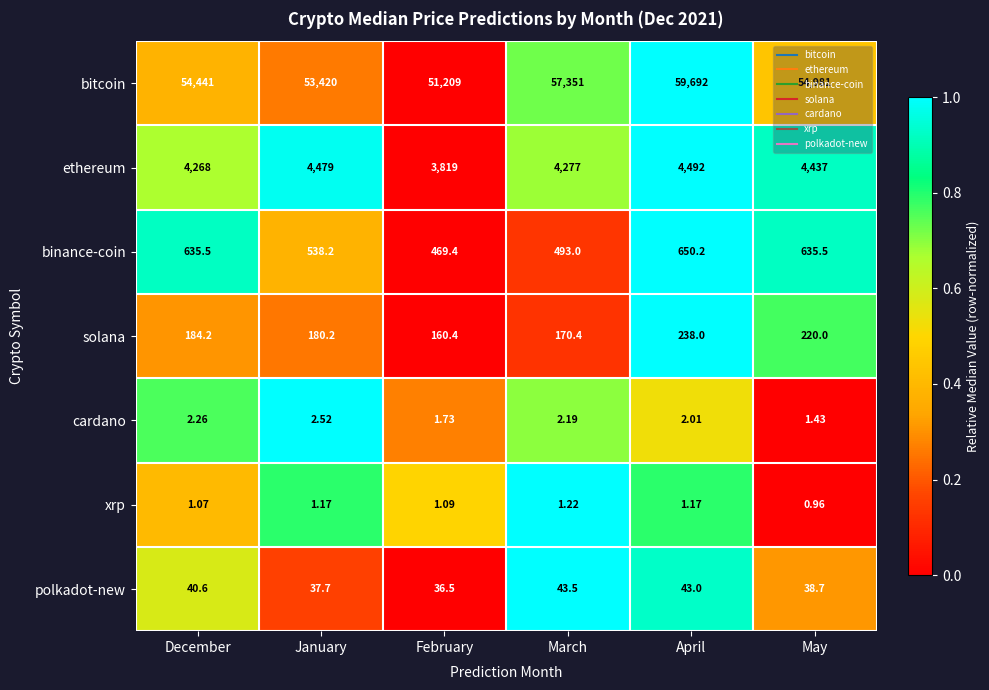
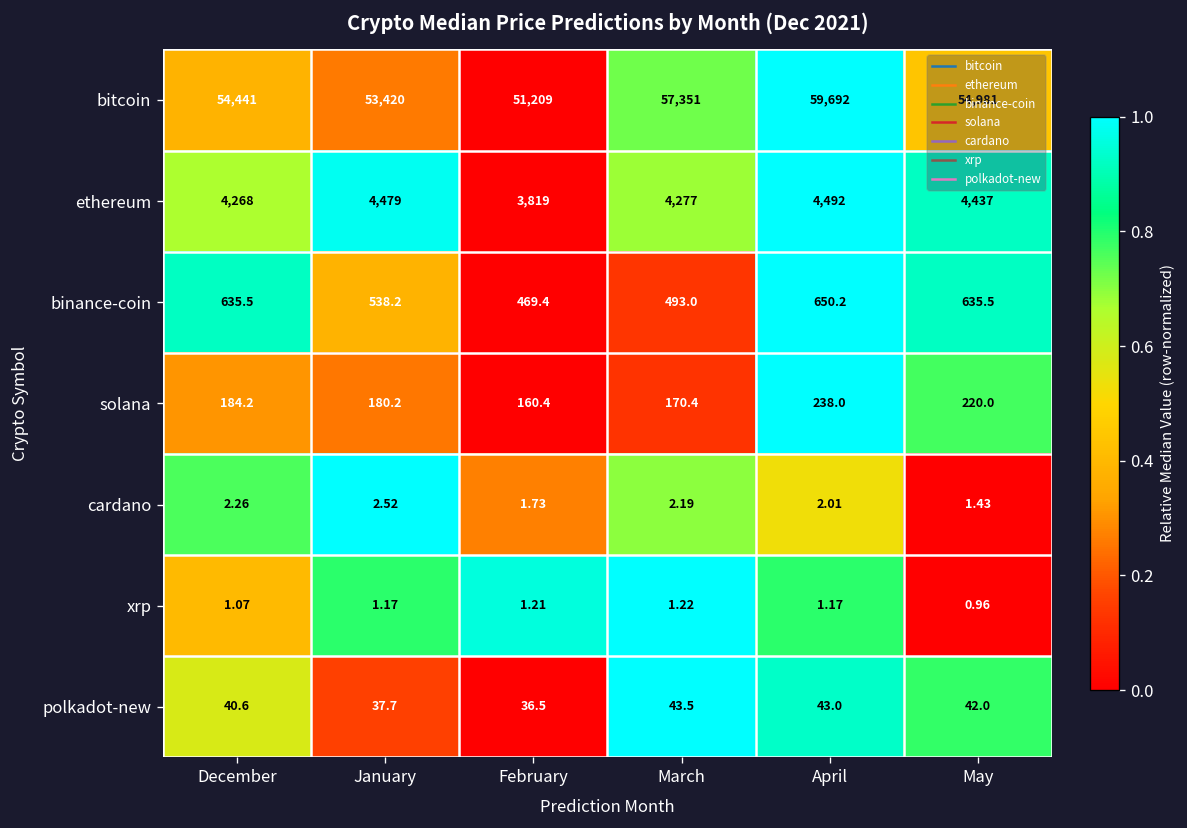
  {
    "bitcoin": {
      "December": "54,441",
      "January": "53,420",
      "February": "51,209",
      "March": "57,351",
      "April": "59,692"
    },
    "ethereum": {
      "December": "4,268",
      "January": "4,479",
      "February": "3,819",
      "March": "4,277",
      "April": "4,492",
      "May": "4,437"
    },
    "binance-coin": {
      "December": "635.5",
      "January": "538.2",
      "February": "469.4",
      "March": "493.0",
      "April": "650.2",
      "May": "635.5"
    },
    "solana": {
      "December": "184.2",
      "January": "180.2",
      "February": "160.4",
      "March": "170.4",
      "April": "238.0",
      "May": "220.0"
    },
    "cardano": {
      "December": "2.26",
      "January": "2.52",
      "February": "1.73",
      "March": "2.19",
      "April": "2.01",
      "May": "1.43"
    },
    "xrp": {
      "December": "1.07",
      "January": "1.17",
-     "February": "1.09",
+     "February": "1.21",
      "March": "1.22",
      "April": "1.17",
      "May": "0.96"
    },
    "polkadot-new": {
      "December": "40.6",
      "January": "37.7",
      "February": "36.5",
      "March": "43.5",
      "April": "43.0",
-     "May": "38.7"
+     "May": "42.0"
    }
  }
